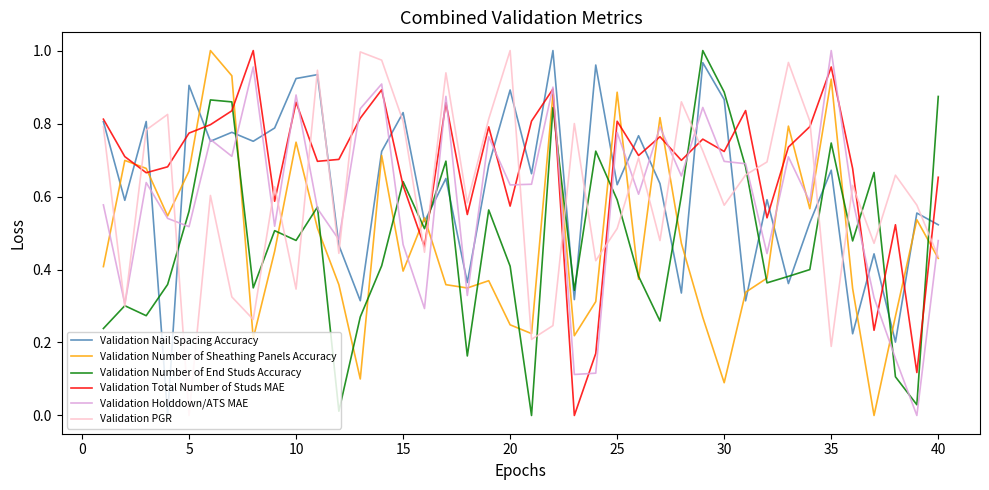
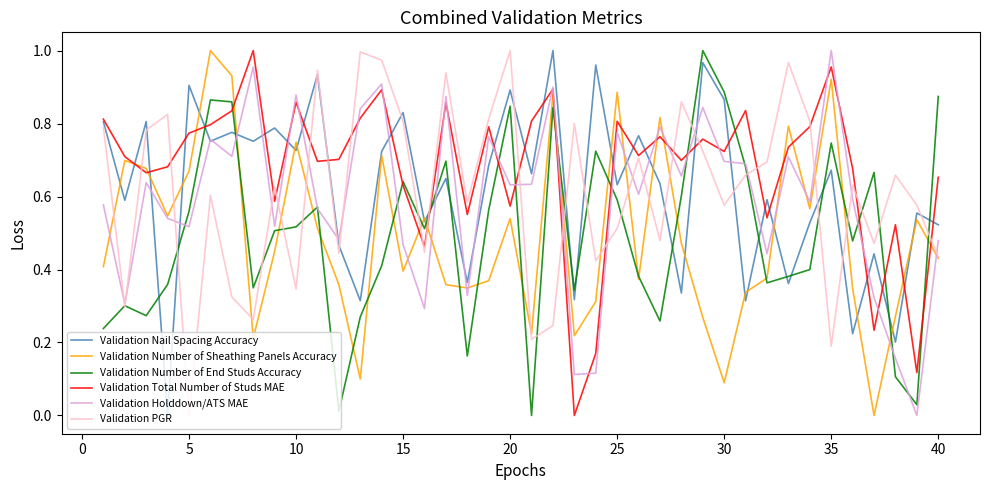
  {
    "Validation Nail Spacing Accuracy": {
      "5": 0.90,
-     "10": 0.92,
+     "10": 0.73,
      "15": 0.83,
      "20": 0.89,
      "25": 0.63,
      "30": 0.87,
      "35": 0.67,
      "40": 0.52
    },
    "Validation Number of Sheathing Panels Accuracy": {
      "5": 0.67,
      "10": 0.75,
      "15": 0.40,
-     "20": 0.25,
+     "20": 0.54,
      "25": 0.89,
      "30": 0.09,
      "35": 0.92
    },
    "Validation Number of End Studs Accuracy": {
      "5": 0.56,
-     "10": 0.48,
+     "10": 0.52,
      "15": 0.64,
-     "20": 0.41,
+     "20": 0.85,
      "25": 0.59,
      "30": 0.89,
      "35": 0.75,
      "40": 0.87
    },
    "Validation Total Number of Studs MAE": {
      "5": 0.77,
      "10": 0.86,
      "15": 0.63,
      "20": 0.57,
      "25": 0.81,
      "30": 0.72,
      "35": 0.96,
      "40": 0.65
    }
  }
